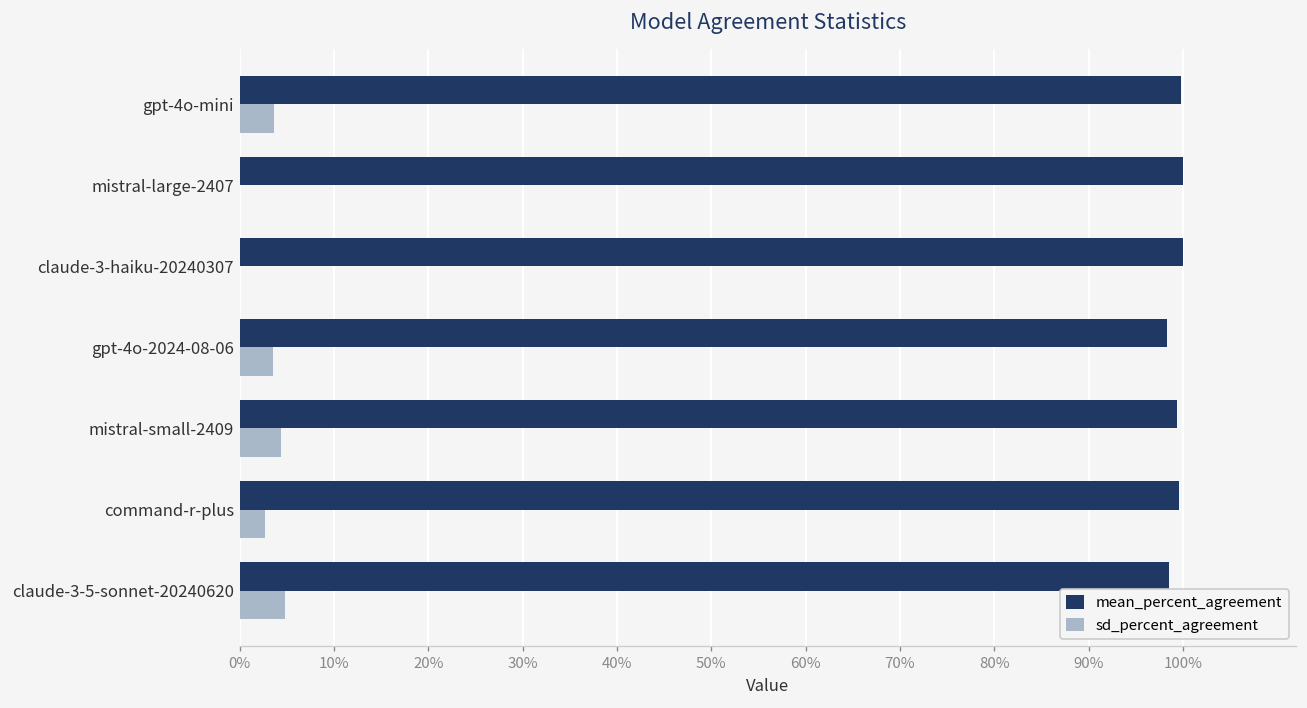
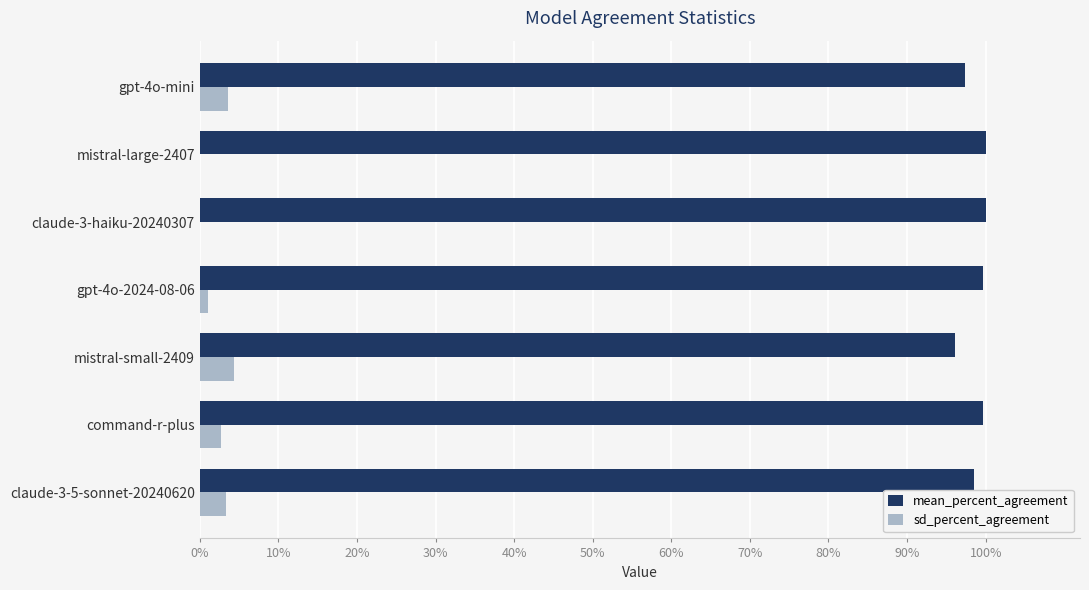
  {
    "mean_percent_agreement": {
-     "gpt-4o-mini": "100%",
+     "gpt-4o-mini": "97%",
      "mistral-large-2407": "100%",
      "claude-3-haiku-20240307": "100%",
-     "gpt-4o-2024-08-06": "98%",
-     "mistral-small-2409": "99%",
+     "gpt-4o-2024-08-06": "100%",
+     "mistral-small-2409": "96%",
      "command-r-plus": "100%",
      "claude-3-5-sonnet-20240620": "99%"
    },
    "sd_percent_agreement": {
      "gpt-4o-mini": "4%",
      "mistral-large-2407": "0%",
      "claude-3-haiku-20240307": "0%",
-     "gpt-4o-2024-08-06": "4%",
+     "gpt-4o-2024-08-06": "1%",
      "mistral-small-2409": "4%",
      "command-r-plus": "3%",
-     "claude-3-5-sonnet-20240620": "5%"
+     "claude-3-5-sonnet-20240620": "3%"
    }
  }
